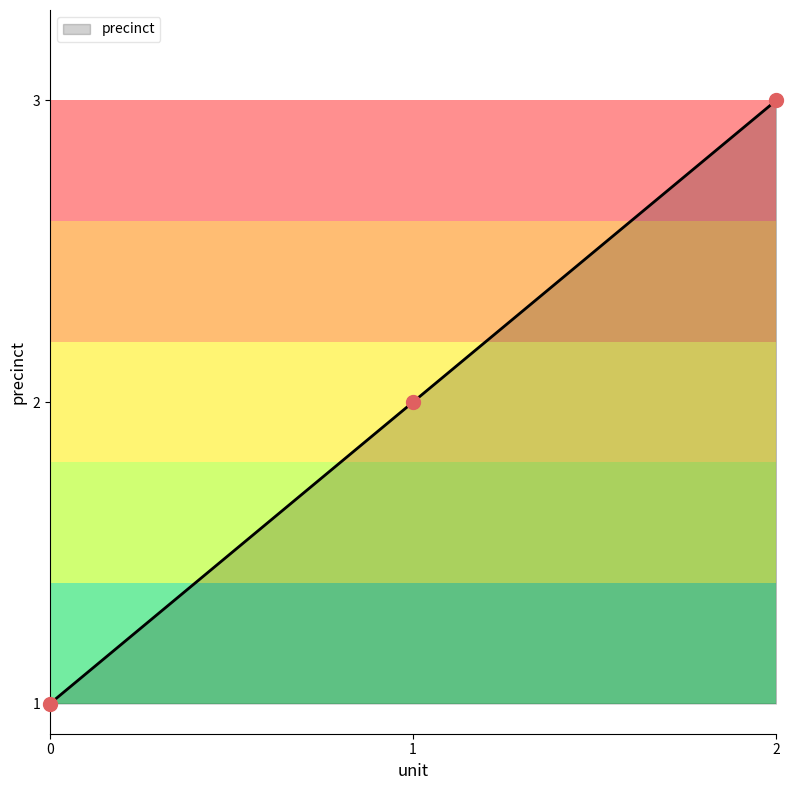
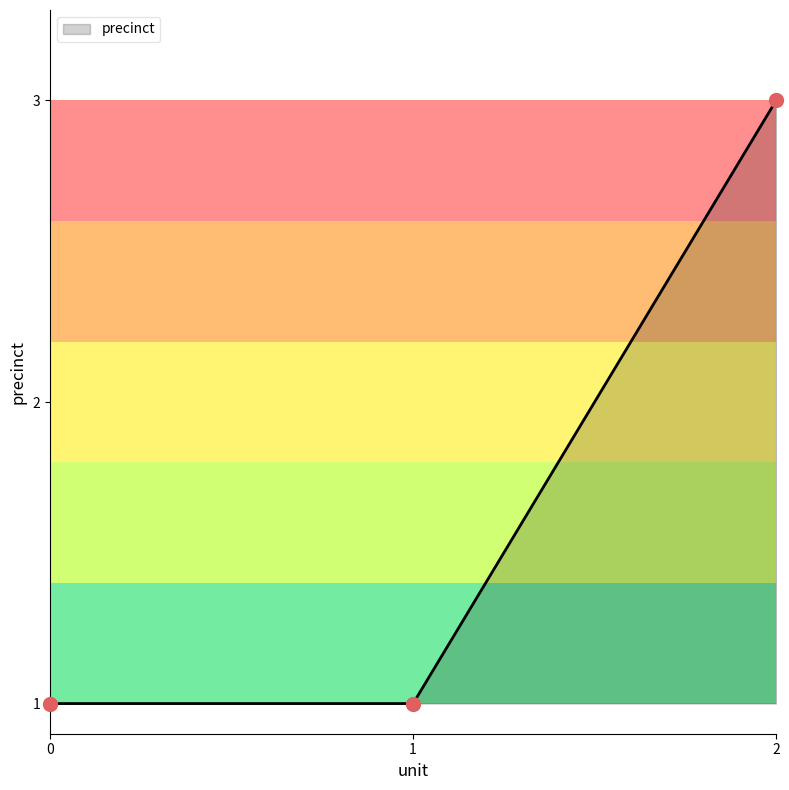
  {
    "0": 1,
-   "1": 2,
+   "1": 1,
    "2": 3
  }
